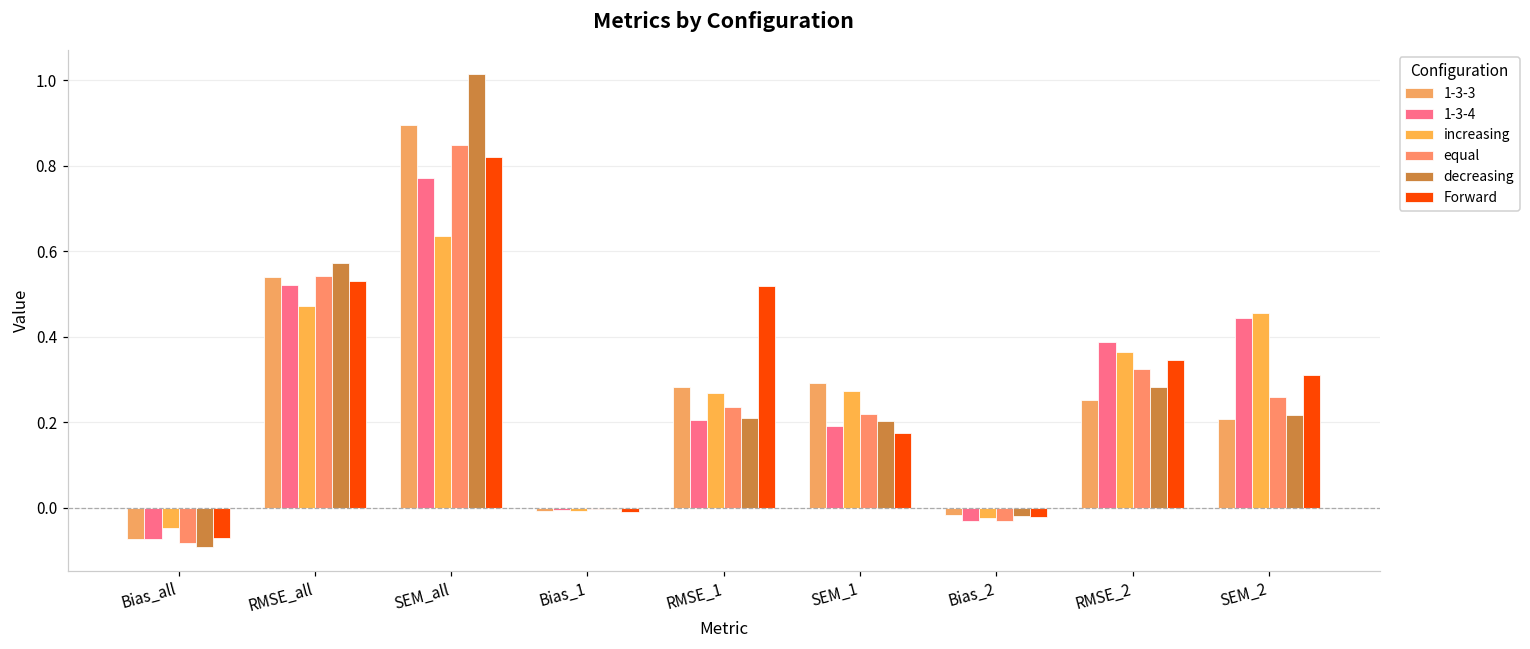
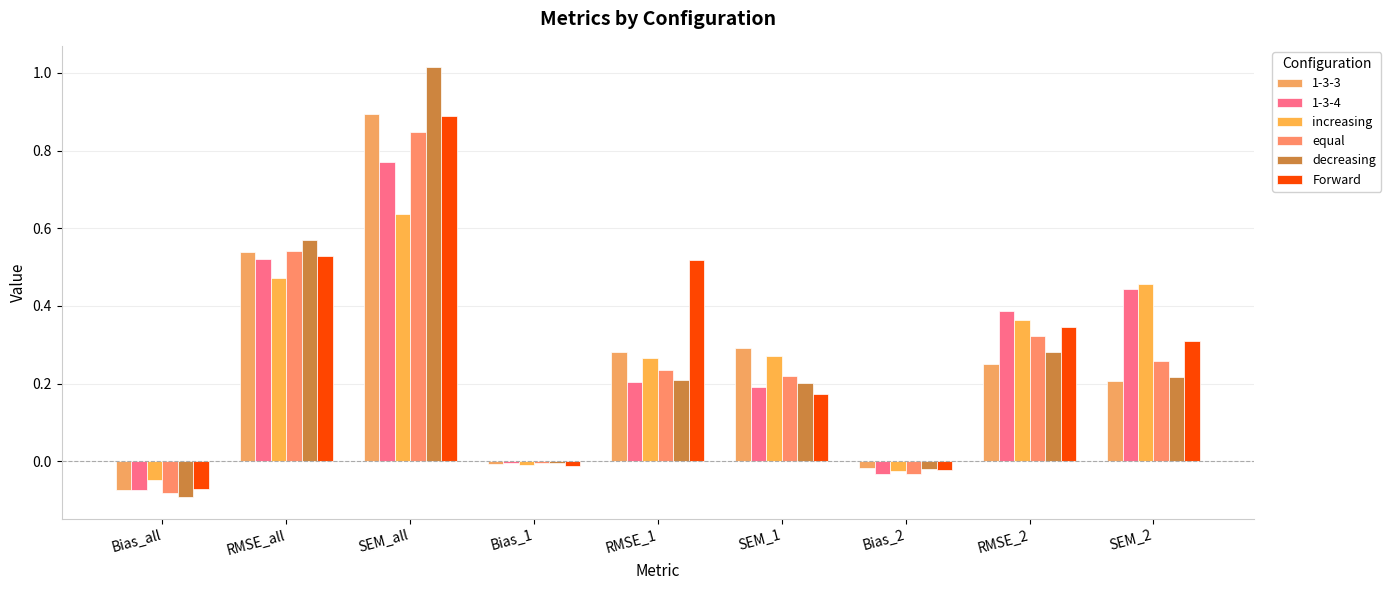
  {
    "Forward": {
      "Bias_all": -0.07,
      "RMSE_all": 0.53,
-     "SEM_all": 0.82,
+     "SEM_all": 0.89,
      "Bias_1": -0.01,
      "RMSE_1": 0.52,
      "SEM_1": 0.17,
      "Bias_2": -0.02,
      "RMSE_2": 0.35,
      "SEM_2": 0.31
    }
  }
